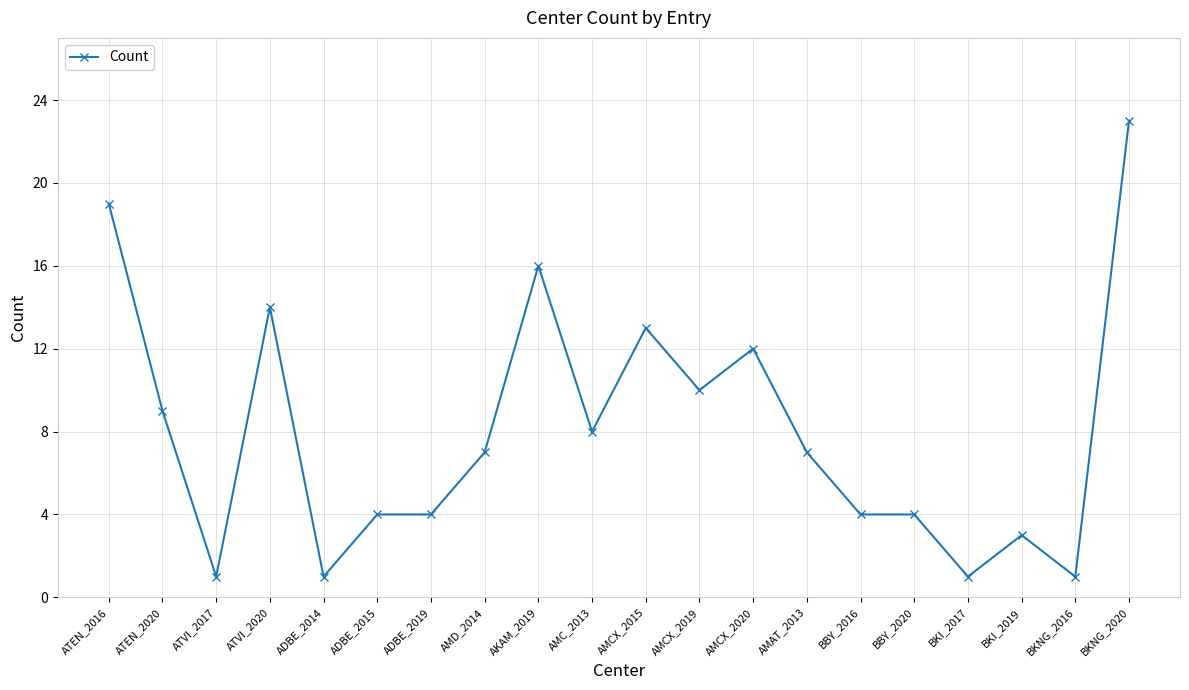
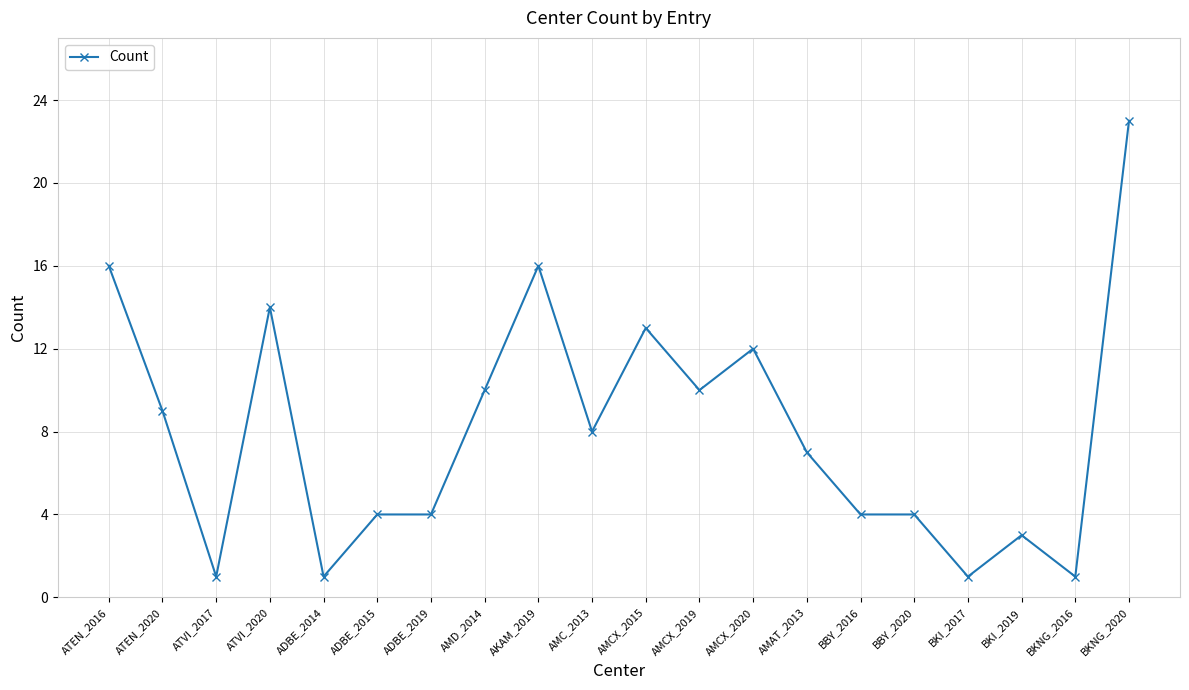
  {
-   "ATEN_2016": 19,
+   "ATEN_2016": 16,
    "ATEN_2020": 9,
    "ATVI_2017": 1,
    "ATVI_2020": 14,
    "ADBE_2014": 1,
    "ADBE_2015": 4,
    "ADBE_2019": 4,
-   "AMD_2014": 7,
+   "AMD_2014": 10,
    "AKAM_2019": 16,
    "AMC_2013": 8,
    "AMCX_2015": 13,
    "AMCX_2019": 10,
    "AMCX_2020": 12,
    "AMAT_2013": 7,
    "BBY_2016": 4,
    "BBY_2020": 4,
    "BKI_2017": 1,
    "BKI_2019": 3,
    "BKNG_2016": 1,
    "BKNG_2020": 23
  }
